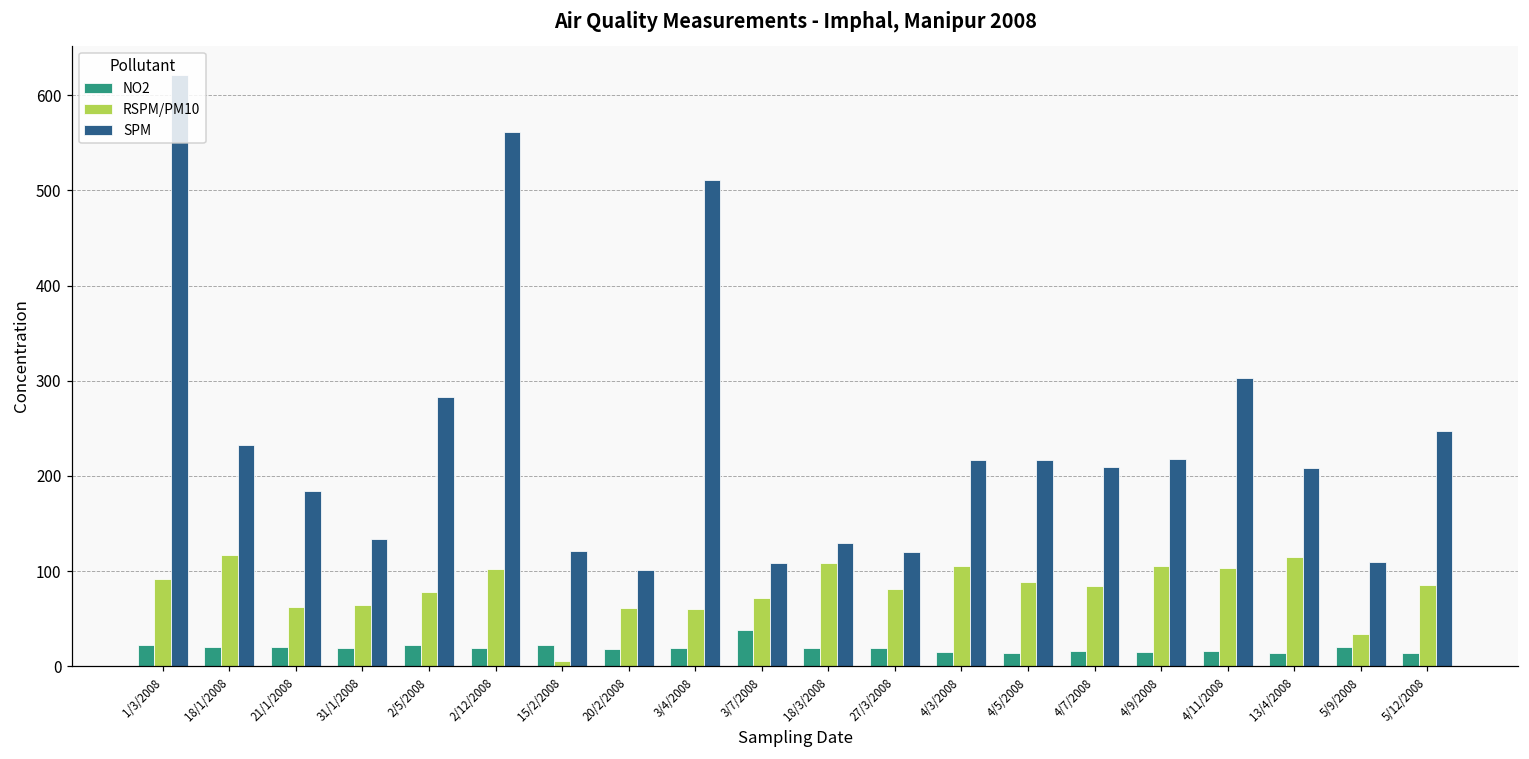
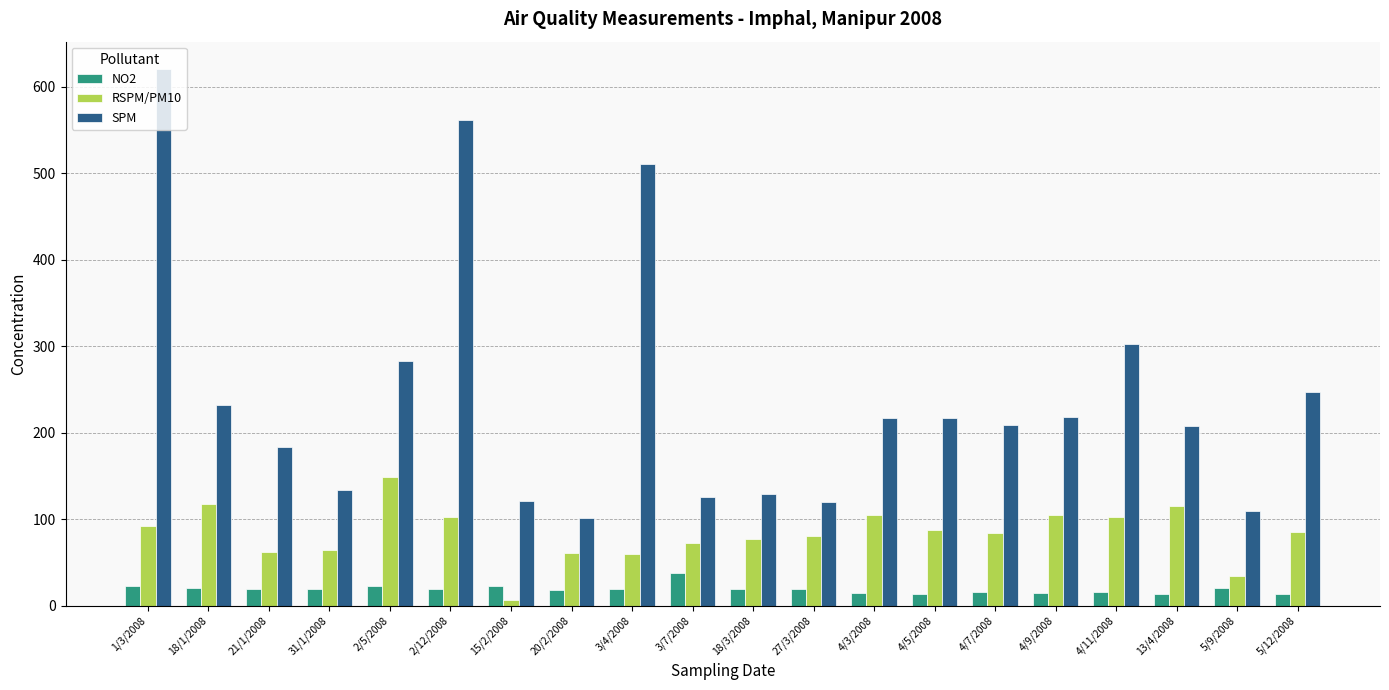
  {
    "NO2": {
      "1/3/2008": 20,
      "18/1/2008": 20,
      "21/1/2008": 20,
      "31/1/2008": 20,
      "2/5/2008": 20,
      "2/12/2008": 20,
      "15/2/2008": 20,
      "20/2/2008": 20,
      "3/4/2008": 20,
      "3/7/2008": 40,
      "18/3/2008": 20,
      "27/3/2008": 20,
      "4/3/2008": 10,
      "4/5/2008": 10,
      "4/7/2008": 20,
      "4/9/2008": 10,
      "4/11/2008": 20,
      "13/4/2008": 10,
      "5/9/2008": 20,
      "5/12/2008": 10
    },
    "RSPM/PM10": {
      "1/3/2008": 90,
      "18/1/2008": 120,
      "21/1/2008": 60,
      "31/1/2008": 60,
-     "2/5/2008": 80,
+     "2/5/2008": 150,
      "2/12/2008": 100,
      "15/2/2008": 10,
      "20/2/2008": 60,
      "3/4/2008": 60,
      "3/7/2008": 70,
-     "18/3/2008": 110,
+     "18/3/2008": 80,
      "27/3/2008": 80,
      "4/3/2008": 110,
      "4/5/2008": 90,
      "4/7/2008": 80,
      "4/9/2008": 110,
      "4/11/2008": 100,
      "13/4/2008": 120,
      "5/9/2008": 30,
      "5/12/2008": 90
    },
    "SPM": {
      "18/1/2008": 230,
      "21/1/2008": 180,
      "31/1/2008": 130,
      "2/5/2008": 280,
      "2/12/2008": 560,
      "15/2/2008": 120,
      "20/2/2008": 100,
      "3/4/2008": 510,
-     "3/7/2008": 110,
+     "3/7/2008": 130,
      "18/3/2008": 130,
      "27/3/2008": 120,
      "4/3/2008": 220,
      "4/5/2008": 220,
      "4/7/2008": 210,
      "4/9/2008": 220,
      "4/11/2008": 300,
      "13/4/2008": 210,
      "5/9/2008": 110,
      "5/12/2008": 250
    }
  }
